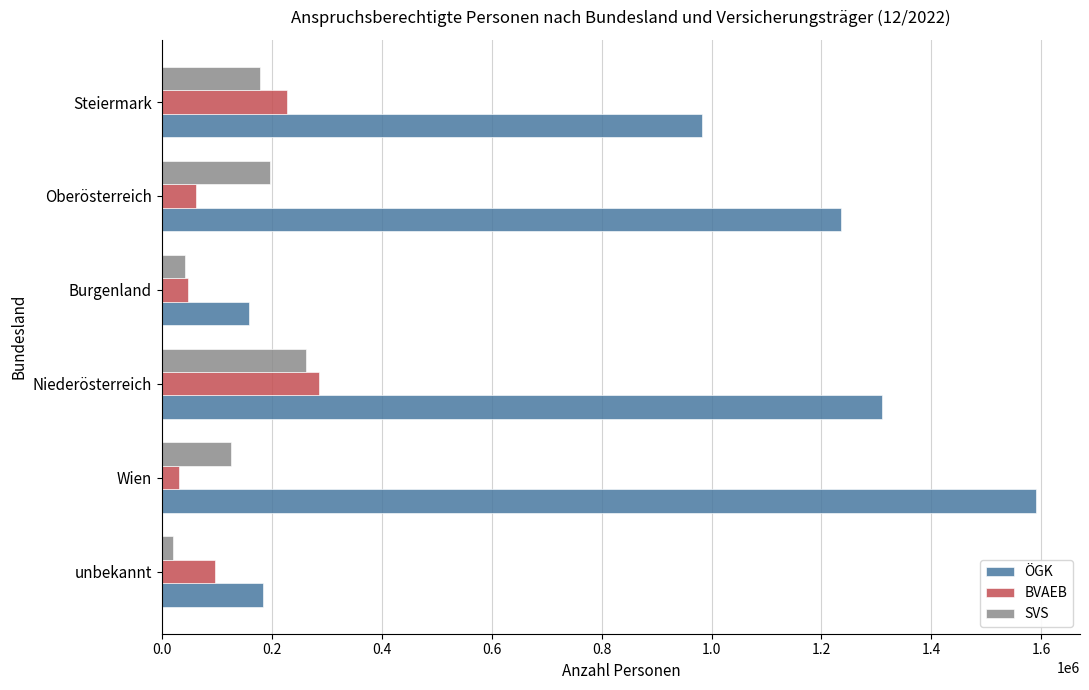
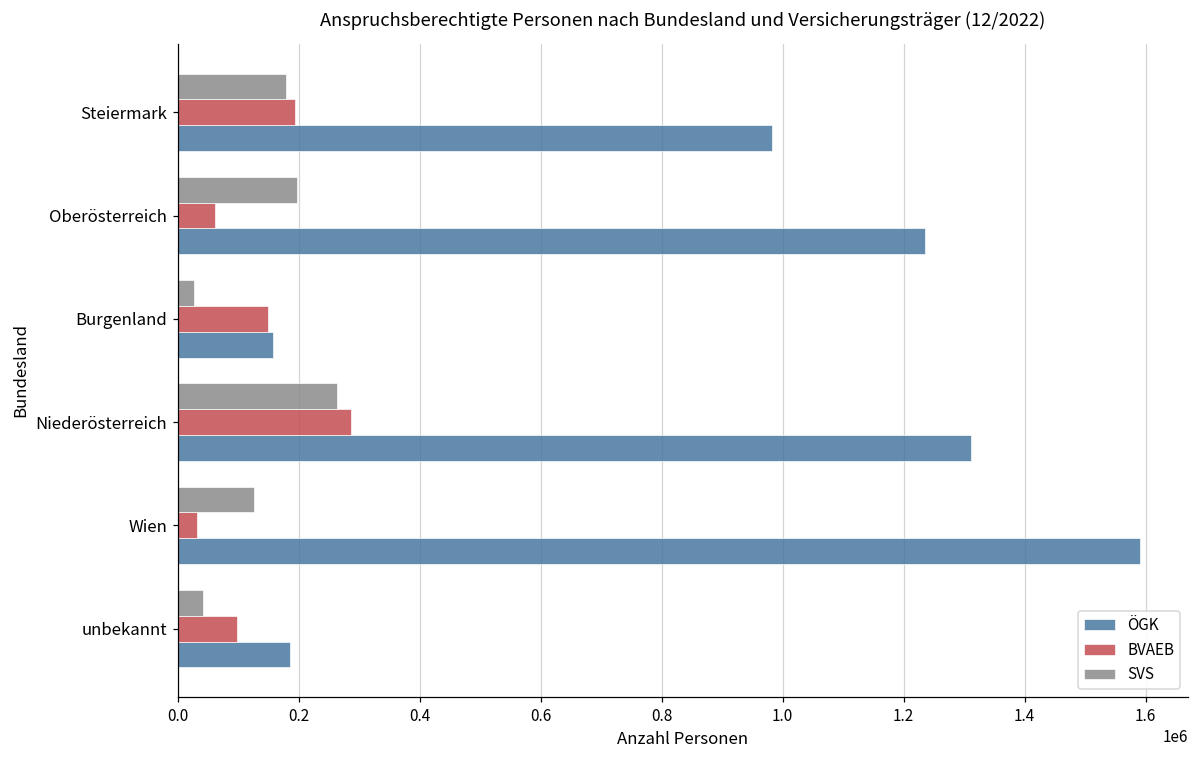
  {
    "ÖGK": {
      "Steiermark": 980000,
      "Oberösterreich": 1240000,
      "Burgenland": 160000,
      "Niederösterreich": 1310000,
      "Wien": 1590000,
      "unbekannt": 180000
    },
    "BVAEB": {
-     "Steiermark": 230000,
+     "Steiermark": 190000,
      "Oberösterreich": 60000,
-     "Burgenland": 50000,
+     "Burgenland": 150000,
      "Niederösterreich": 290000,
      "Wien": 30000,
      "unbekannt": 100000
    },
    "SVS": {
      "Steiermark": 180000,
      "Oberösterreich": 200000,
-     "Burgenland": 40000,
+     "Burgenland": 30000,
      "Niederösterreich": 260000,
      "Wien": 130000,
-     "unbekannt": 20000
+     "unbekannt": 40000
    }
  }
